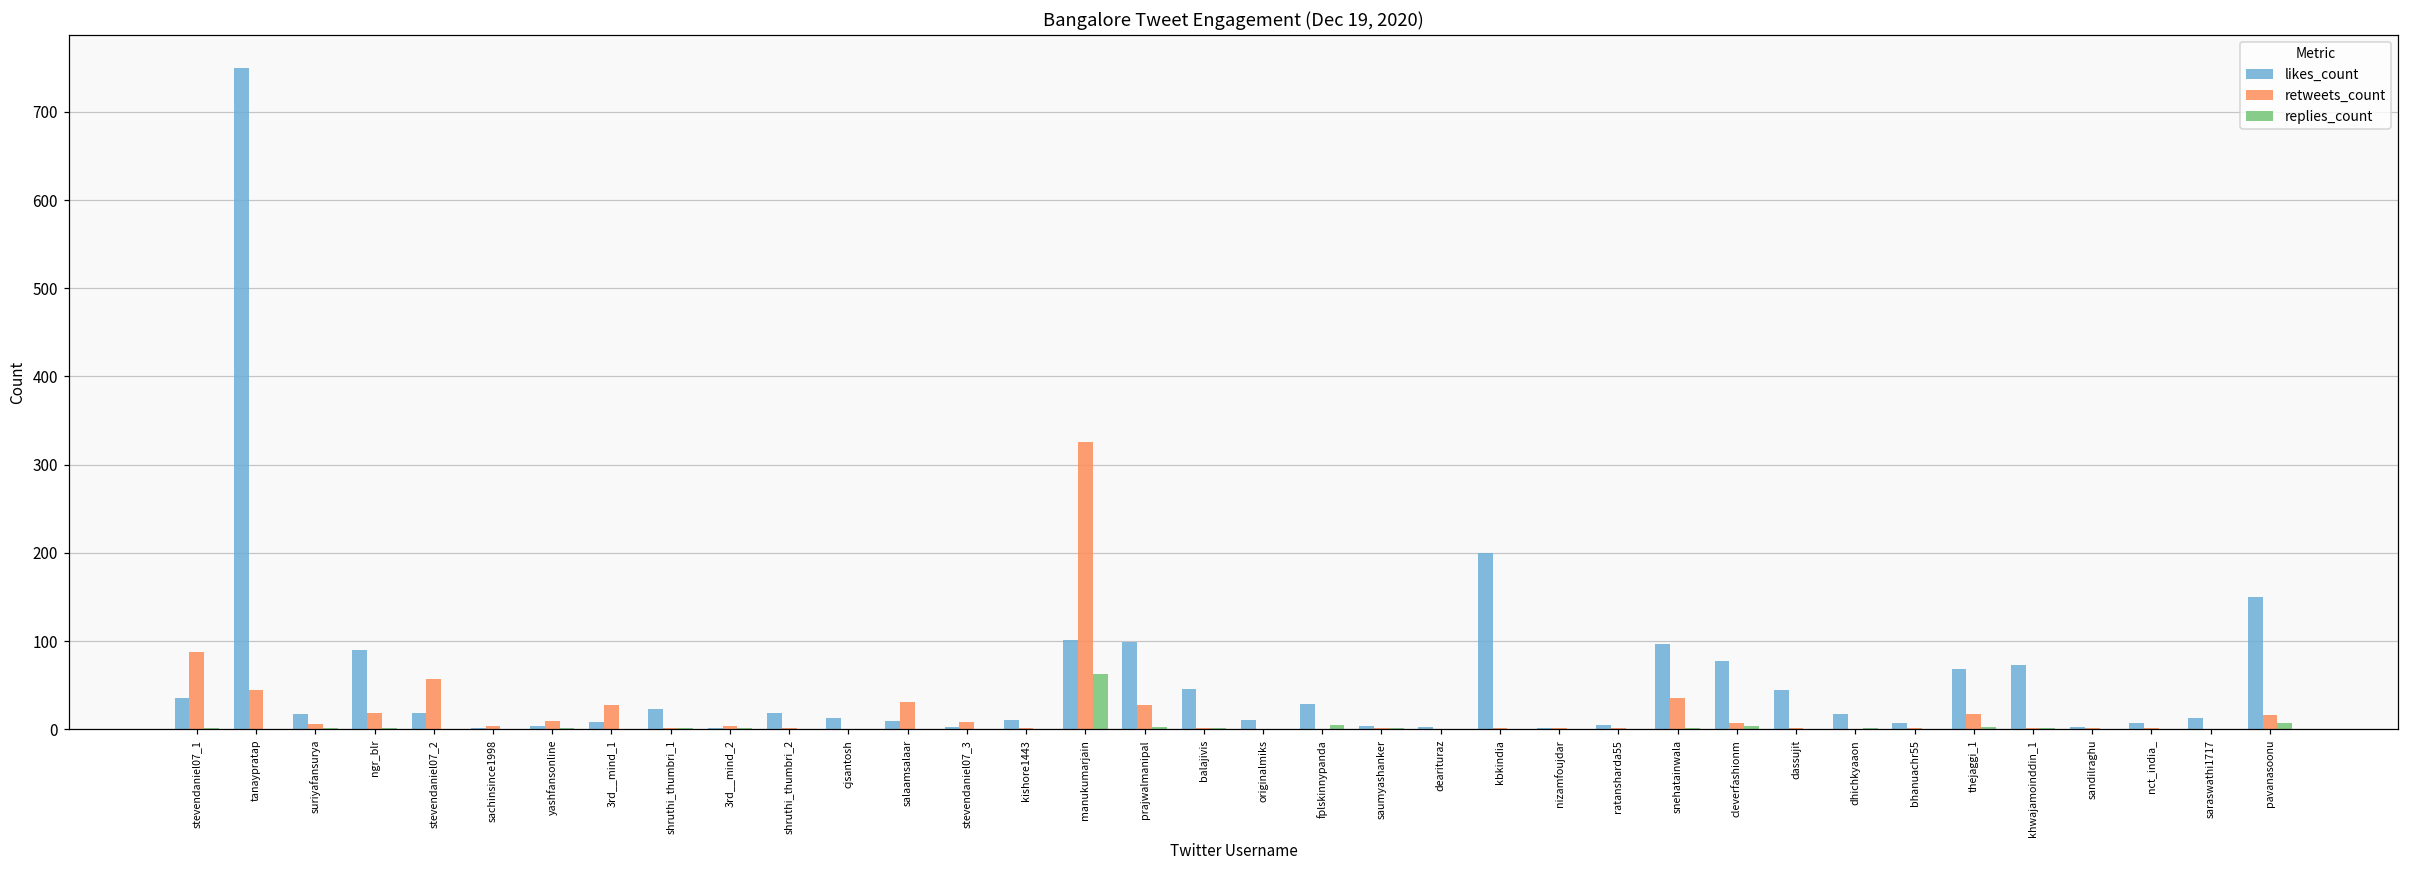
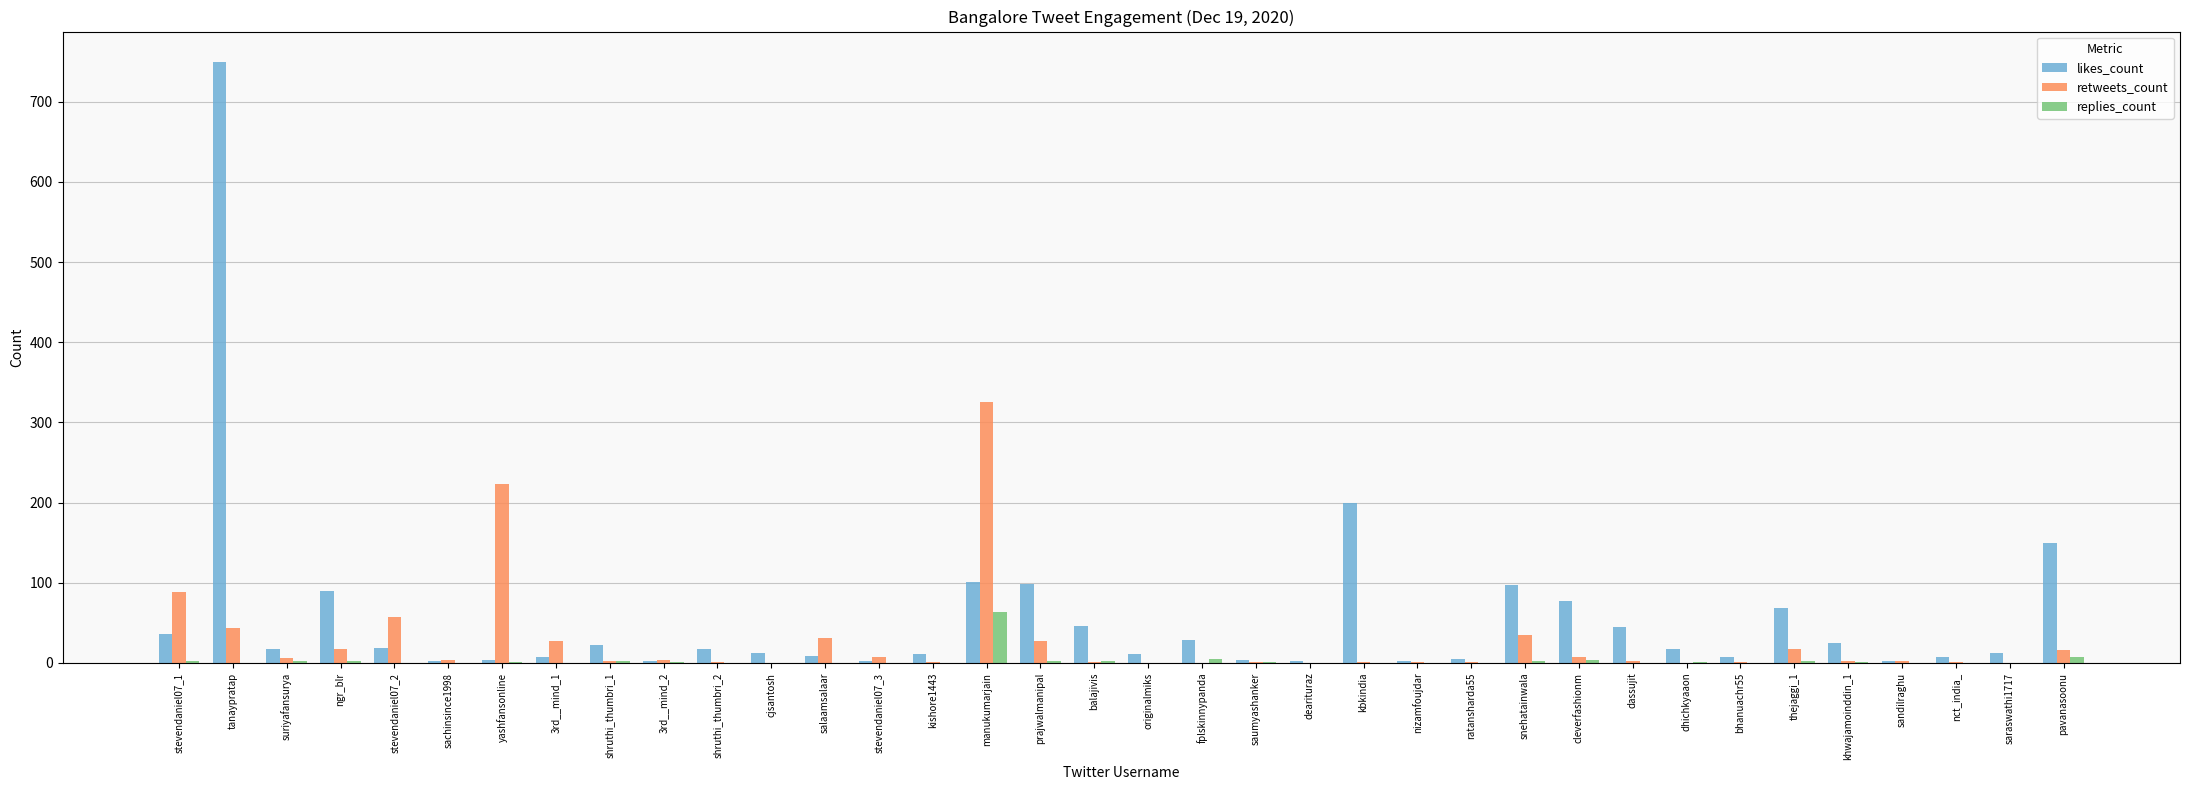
  {
    "likes_count": {
      "stevendaniel07_1": 40,
      "tanaypratap": 750,
      "suriyafansurya": 20,
      "ngr_blr": 90,
      "stevendaniel07_2": 20,
      "yashfansonline": 0,
      "3rd__mind_1": 10,
      "shruthi_thumbri_1": 20,
      "shruthi_thumbri_2": 20,
      "cjsantosh": 10,
      "salaamsalaar": 10,
      "kishore1443": 10,
      "manukumarjain": 100,
      "prajwalmanipal": 100,
      "balajivis": 50,
      "originalmiks": 10,
      "fplskinnypanda": 30,
      "saumyashanker": 0,
      "kbkindia": 200,
      "ratansharda55": 10,
      "snehatainwala": 100,
      "cleverfashionm": 80,
      "dassujit": 50,
      "dhichkyaaon": 20,
      "bhanuachr55": 10,
      "thejaggi_1": 70,
-     "khwajamoinddin_1": 70,
+     "khwajamoinddin_1": 30,
      "nct_india_": 10,
      "saraswathi1717": 10,
      "pavanasoonu": 150
    },
    "retweets_count": {
      "stevendaniel07_1": 90,
      "tanaypratap": 40,
      "suriyafansurya": 10,
      "ngr_blr": 20,
      "stevendaniel07_2": 60,
      "sachinsince1998": 0,
-     "yashfansonline": 10,
+     "yashfansonline": 220,
      "3rd__mind_1": 30,
      "3rd__mind_2": 0,
      "cjsantosh": 0,
      "salaamsalaar": 30,
      "stevendaniel07_3": 10,
      "manukumarjain": 330,
      "prajwalmanipal": 30,
      "originalmiks": 0,
      "fplskinnypanda": 0,
      "dearituraz": 0,
      "snehatainwala": 40,
      "cleverfashionm": 10,
      "dhichkyaaon": 0,
      "thejaggi_1": 20,
      "saraswathi1717": 0,
      "pavanasoonu": 20
    },
    "replies_count": {
      "tanaypratap": 0,
      "stevendaniel07_2": 0,
      "sachinsince1998": 0,
      "3rd__mind_1": 0,
      "shruthi_thumbri_2": 0,
      "cjsantosh": 0,
      "salaamsalaar": 0,
      "stevendaniel07_3": 0,
      "kishore1443": 0,
      "manukumarjain": 60,
      "originalmiks": 0,
      "fplskinnypanda": 10,
      "dearituraz": 0,
      "kbkindia": 0,
      "nizamfoujdar": 0,
      "ratansharda55": 0,
      "cleverfashionm": 0,
      "dassujit": 0,
      "bhanuachr55": 0,
      "sandilraghu": 0,
      "nct_india_": 0,
      "saraswathi1717": 0,
      "pavanasoonu": 10
    }
  }
